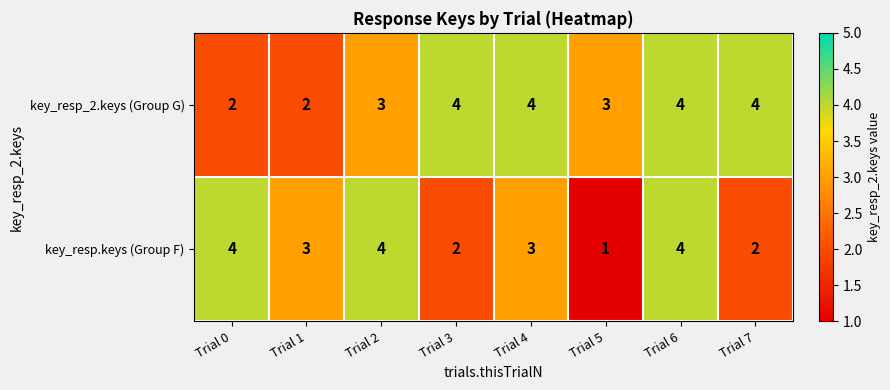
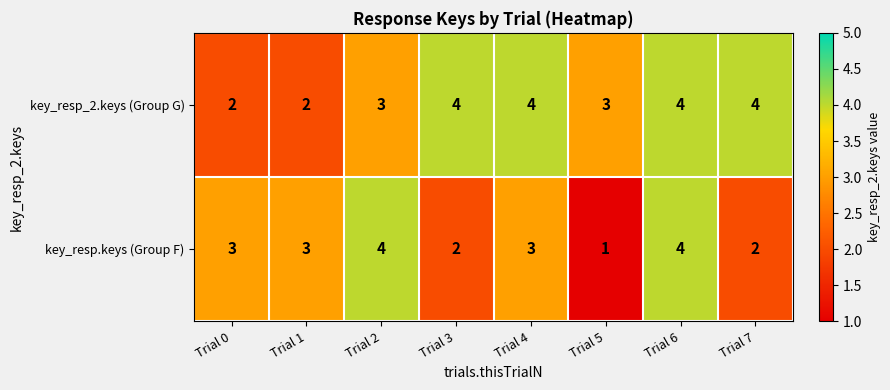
  {
    "key_resp_2.keys (Group G)": {
      "Trial 0": 2,
      "Trial 1": 2,
      "Trial 2": 3,
      "Trial 3": 4,
      "Trial 4": 4,
      "Trial 5": 3,
      "Trial 6": 4,
      "Trial 7": 4
    },
    "key_resp.keys (Group F)": {
-     "Trial 0": 4,
+     "Trial 0": 3,
      "Trial 1": 3,
      "Trial 2": 4,
      "Trial 3": 2,
      "Trial 4": 3,
      "Trial 5": 1,
      "Trial 6": 4,
      "Trial 7": 2
    }
  }
